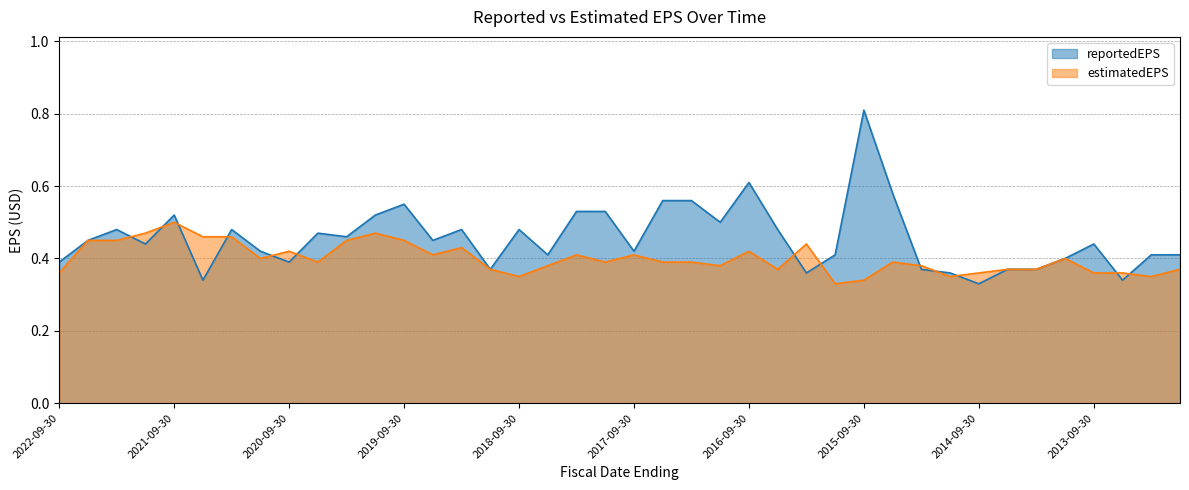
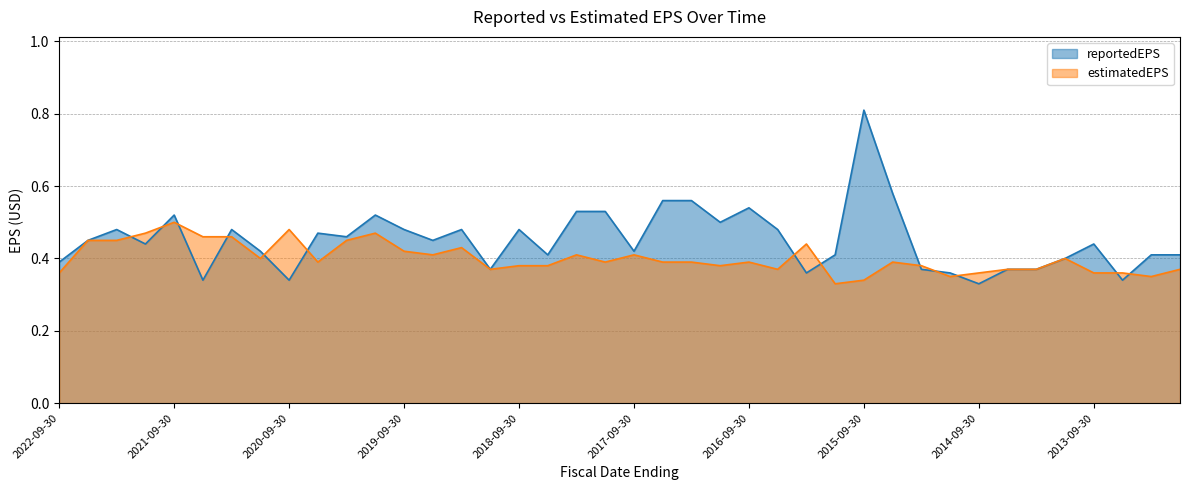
  {
    "reportedEPS": {
      "2022-09-30": 0.39,
      "2021-09-30": 0.52,
-     "2020-09-30": 0.39,
-     "2019-09-30": 0.55,
+     "2020-09-30": 0.34,
+     "2019-09-30": 0.48,
      "2018-09-30": 0.48,
      "2017-09-30": 0.42,
-     "2016-09-30": 0.61,
+     "2016-09-30": 0.54,
      "2015-09-30": 0.81,
      "2014-09-30": 0.33,
      "2013-09-30": 0.44
    },
    "estimatedEPS": {
      "2022-09-30": 0.36,
      "2021-09-30": 0.50,
-     "2020-09-30": 0.42,
-     "2019-09-30": 0.45,
-     "2018-09-30": 0.35,
+     "2020-09-30": 0.48,
+     "2019-09-30": 0.42,
+     "2018-09-30": 0.38,
      "2017-09-30": 0.41,
-     "2016-09-30": 0.42,
+     "2016-09-30": 0.39,
      "2015-09-30": 0.34,
      "2014-09-30": 0.36,
      "2013-09-30": 0.36
    }
  }
